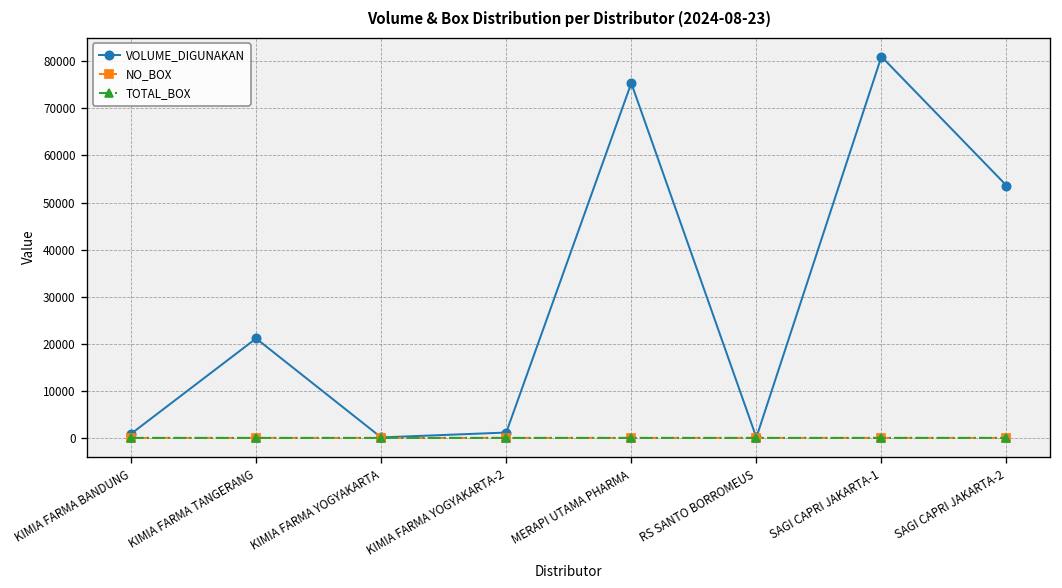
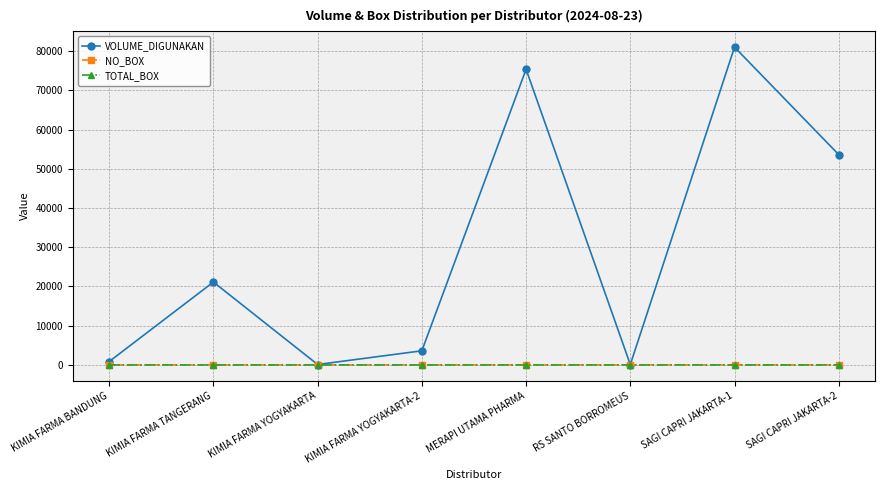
  {
    "VOLUME_DIGUNAKAN": {
      "KIMIA FARMA BANDUNG": 1000,
      "KIMIA FARMA TANGERANG": 21000,
-     "KIMIA FARMA YOGYAKARTA-2": 1000,
+     "KIMIA FARMA YOGYAKARTA-2": 4000,
      "MERAPI UTAMA PHARMA": 75000,
      "SAGI CAPRI JAKARTA-1": 81000,
      "SAGI CAPRI JAKARTA-2": 54000
    },
    "TOTAL_BOX": {
      "KIMIA FARMA BANDUNG": 0,
      "KIMIA FARMA TANGERANG": 0,
      "KIMIA FARMA YOGYAKARTA-2": 0,
      "MERAPI UTAMA PHARMA": 0,
      "SAGI CAPRI JAKARTA-1": 0,
      "SAGI CAPRI JAKARTA-2": 0
    }
  }
